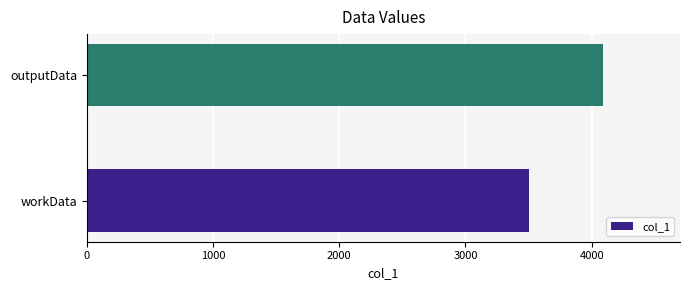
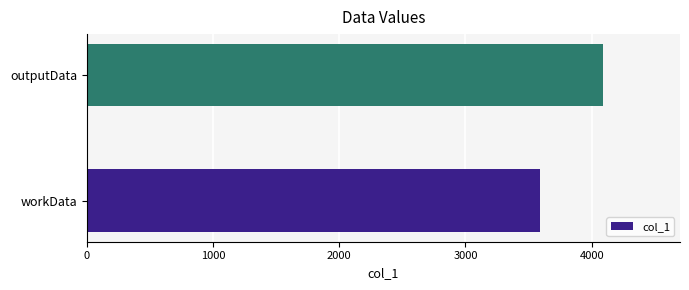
  {
    "outputData": 4090,
-   "workData": 3510
+   "workData": 3590
  }
